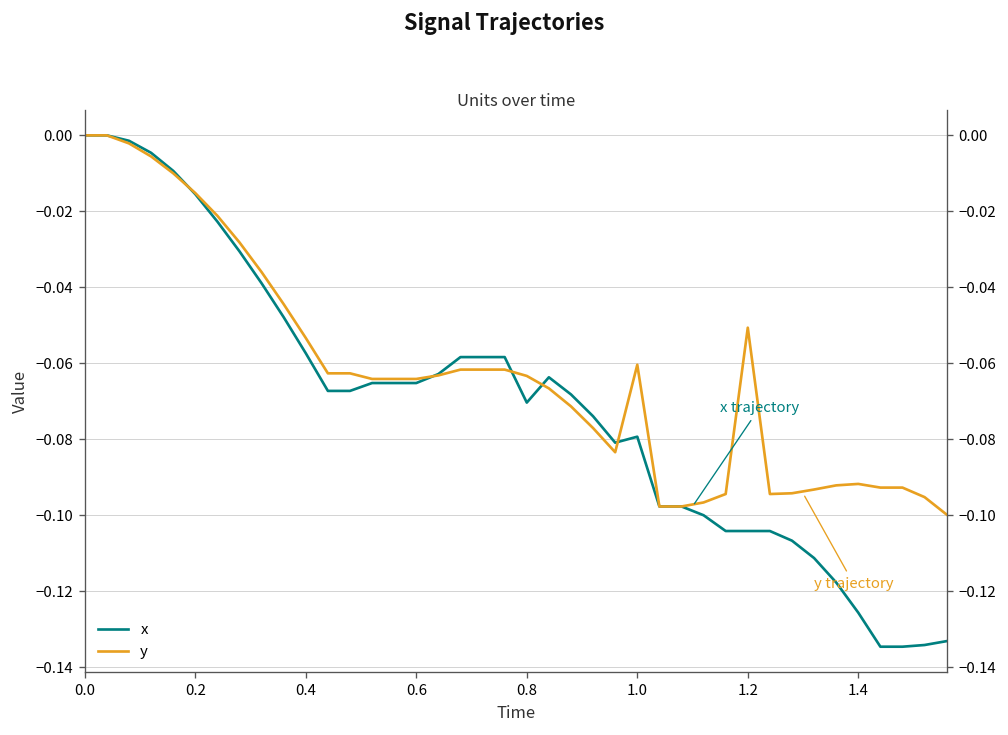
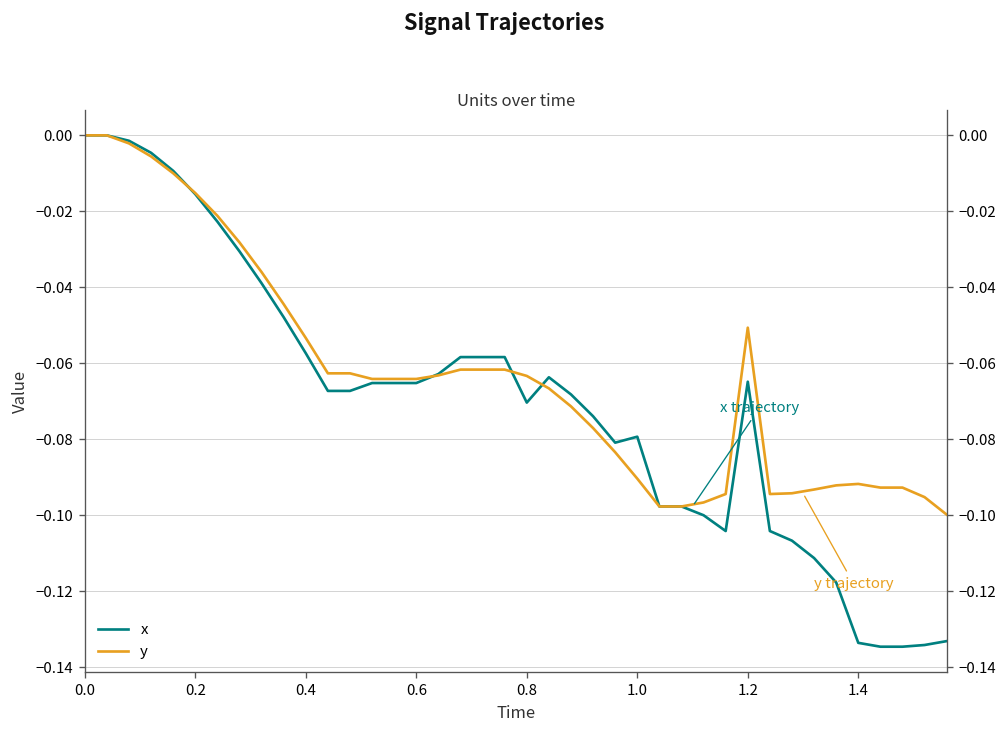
  {
    "x": {
      "0.4": -0.057,
      "0.6": -0.065,
      "0.8": -0.070,
      "1.0": -0.079,
-     "1.2": -0.104,
-     "1.4": -0.126
+     "1.2": -0.065,
+     "1.4": -0.134
    },
    "y": {
      "0.4": -0.053,
      "0.6": -0.064,
      "0.8": -0.063,
-     "1.0": -0.060,
+     "1.0": -0.090,
      "1.2": -0.051,
      "1.4": -0.092
    }
  }
